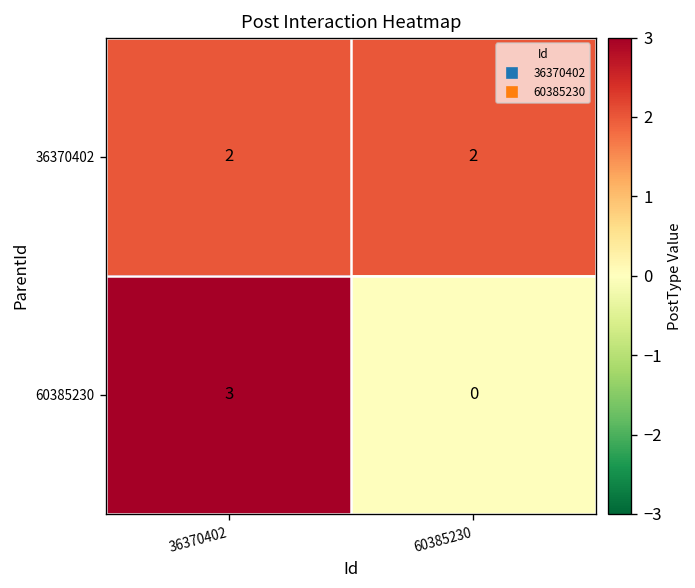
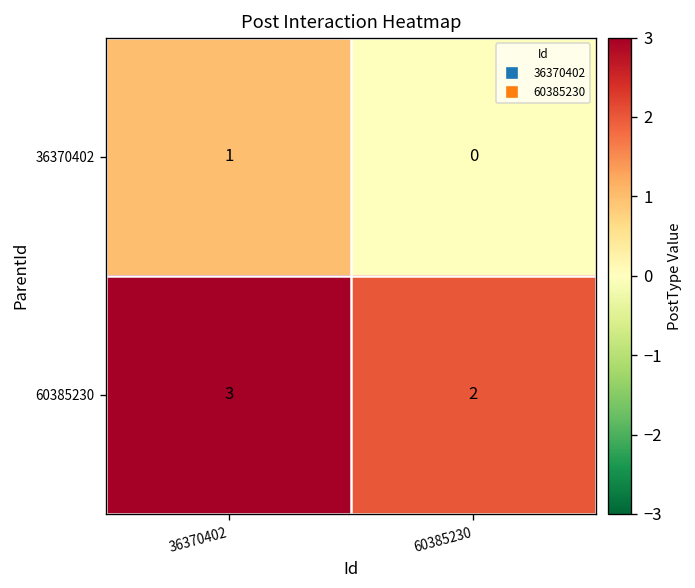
  {
    "36370402": {
-     "36370402": 2,
-     "60385230": 2
+     "36370402": 1,
+     "60385230": 0
    },
    "60385230": {
      "36370402": 3,
-     "60385230": 0
+     "60385230": 2
    }
  }
